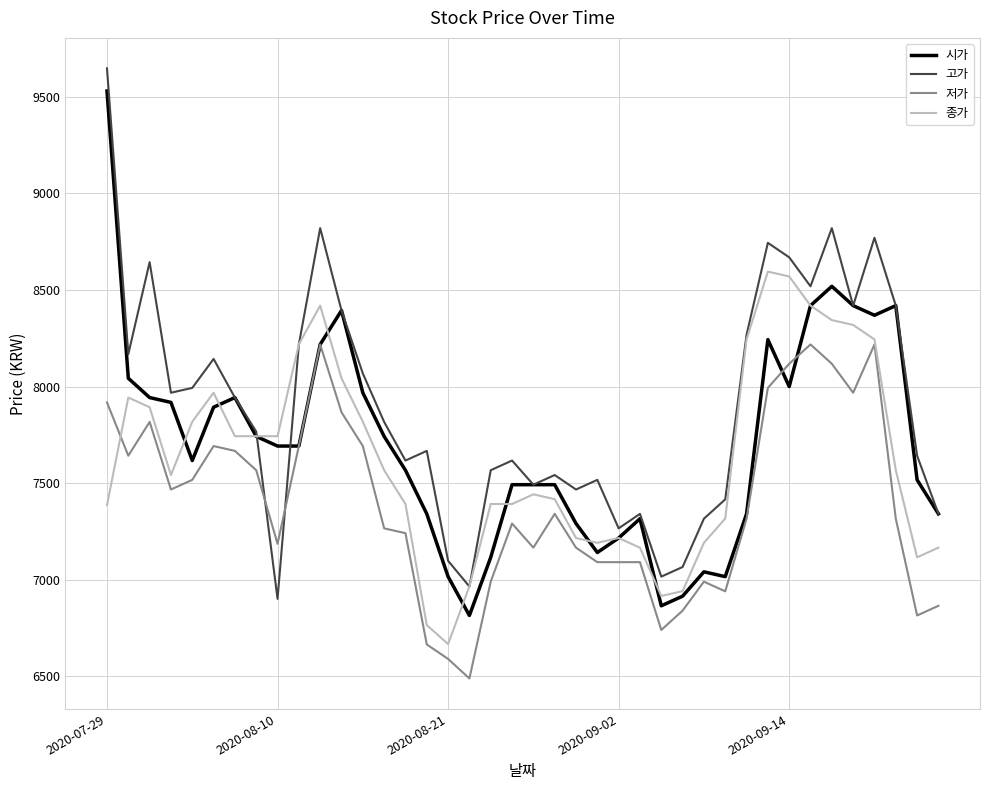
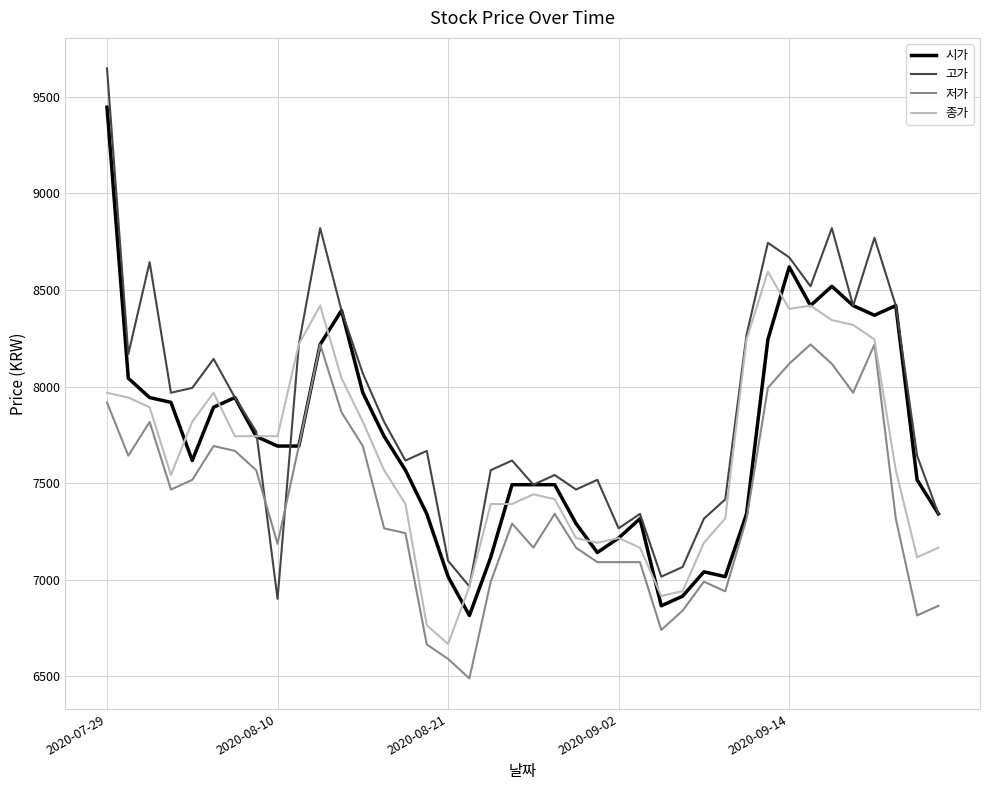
  {
    "시가": {
-     "2020-07-29": 9530,
+     "2020-07-29": 9450,
      "2020-08-10": 7690,
      "2020-08-21": 7020,
-     "2020-09-14": 8000
+     "2020-09-14": 8620
    },
    "고가": {
      "2020-07-29": 9650,
      "2020-08-10": 6900,
      "2020-08-21": 7100,
      "2020-09-02": 7270,
      "2020-09-14": 8670
    },
    "저가": {
      "2020-07-29": 7920,
      "2020-08-10": 7190,
      "2020-08-21": 6590,
      "2020-09-02": 7090,
      "2020-09-14": 8120
    },
    "종가": {
-     "2020-07-29": 7390,
+     "2020-07-29": 7970,
      "2020-08-10": 7740,
      "2020-08-21": 6670,
-     "2020-09-14": 8570
+     "2020-09-14": 8400
    }
  }
